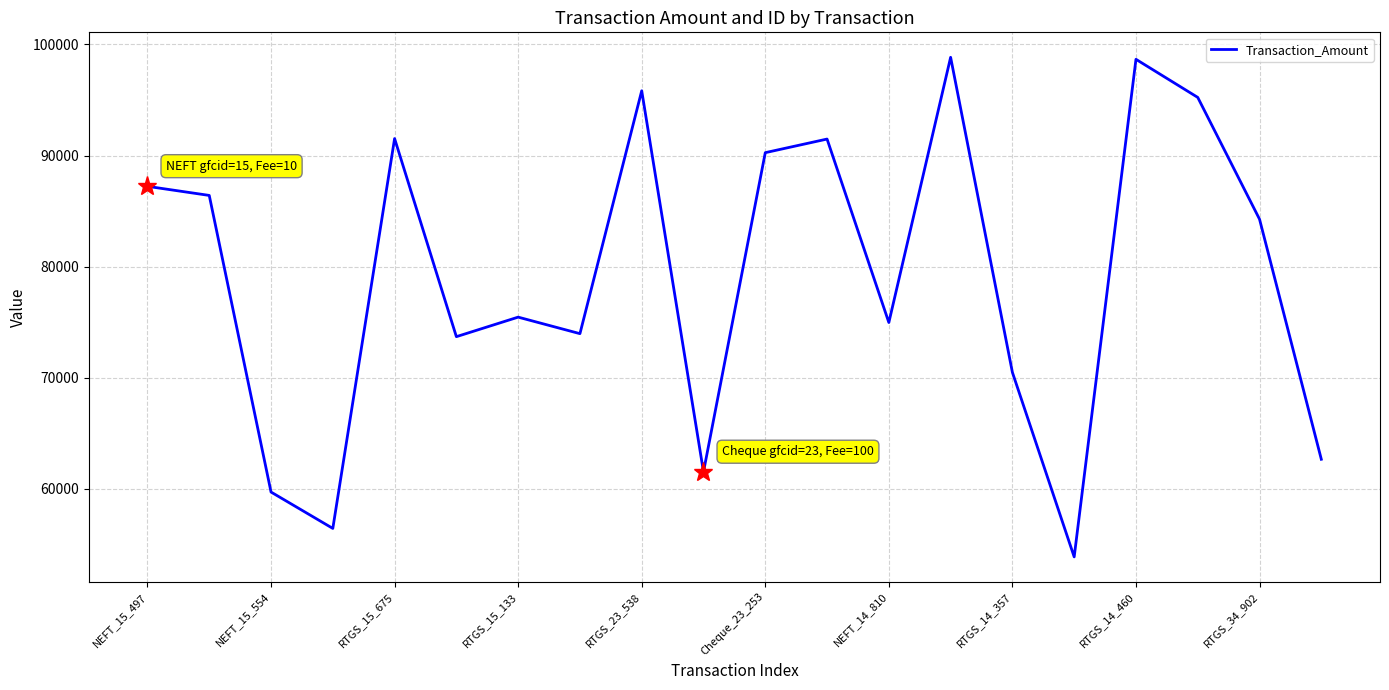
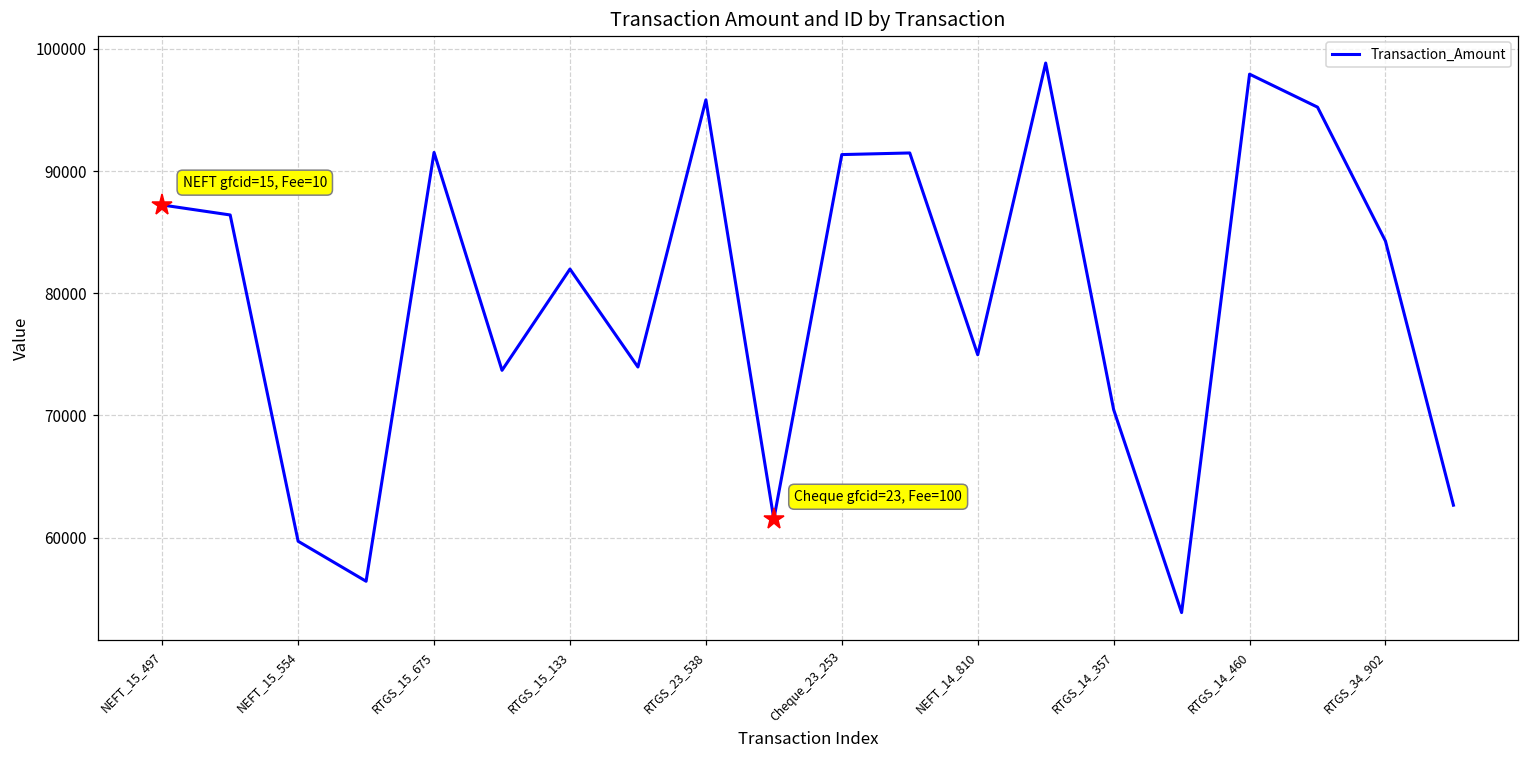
  {
    "Transaction_Amount": {
      "NEFT_15_554": 59700,
      "RTGS_15_675": 91500,
-     "RTGS_15_133": 75500,
+     "RTGS_15_133": 82000,
      "RTGS_23_538": 95800,
-     "Cheque_23_253": 90300,
+     "Cheque_23_253": 91400,
      "NEFT_14_810": 75000,
      "RTGS_14_357": 70500,
-     "RTGS_14_460": 98700,
+     "RTGS_14_460": 97900,
      "RTGS_34_902": 84300
    }
  }
